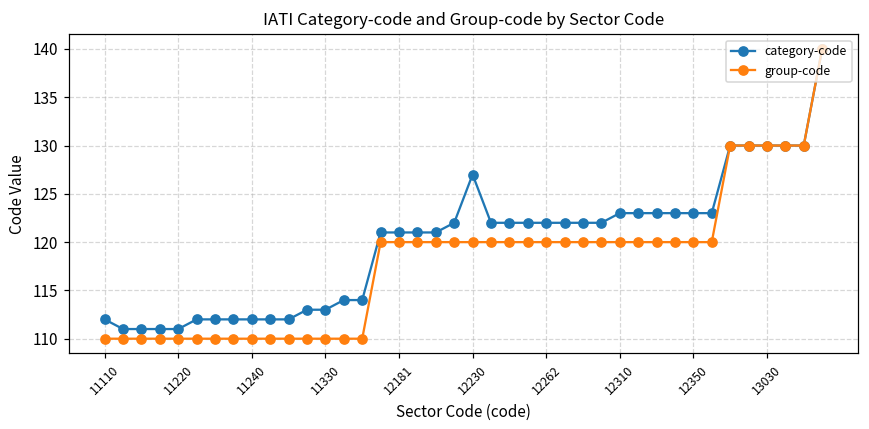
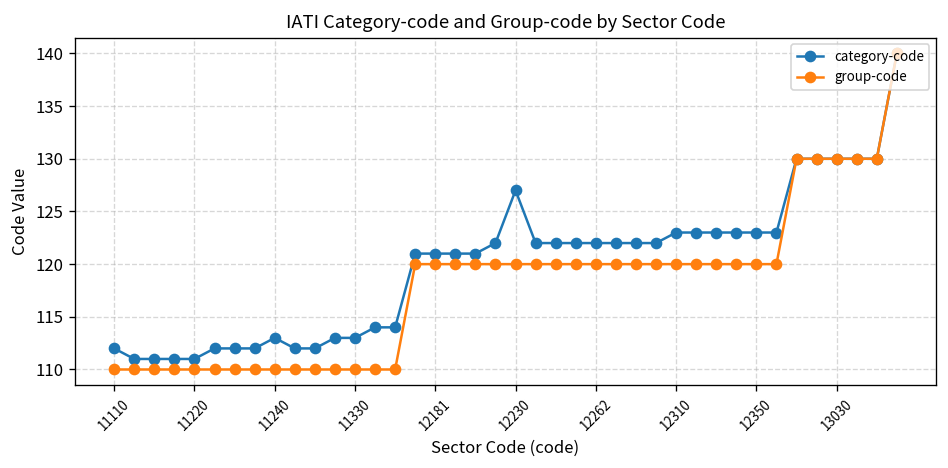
  {
    "category-code": {
      "11110": 112,
      "11220": 111,
-     "11240": 112,
+     "11240": 113,
      "11330": 113,
      "12181": 121,
      "12230": 127,
      "12262": 122,
      "12310": 123,
      "12350": 123
    },
    "group-code": {
      "11110": 110,
      "11220": 110,
      "11240": 110,
      "11330": 110,
      "12181": 120,
      "12230": 120,
      "12262": 120,
      "12310": 120,
      "12350": 120
    }
  }
